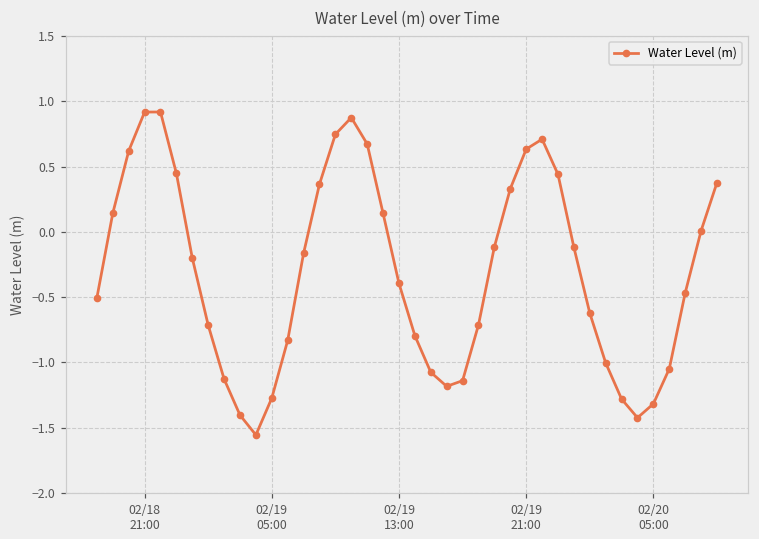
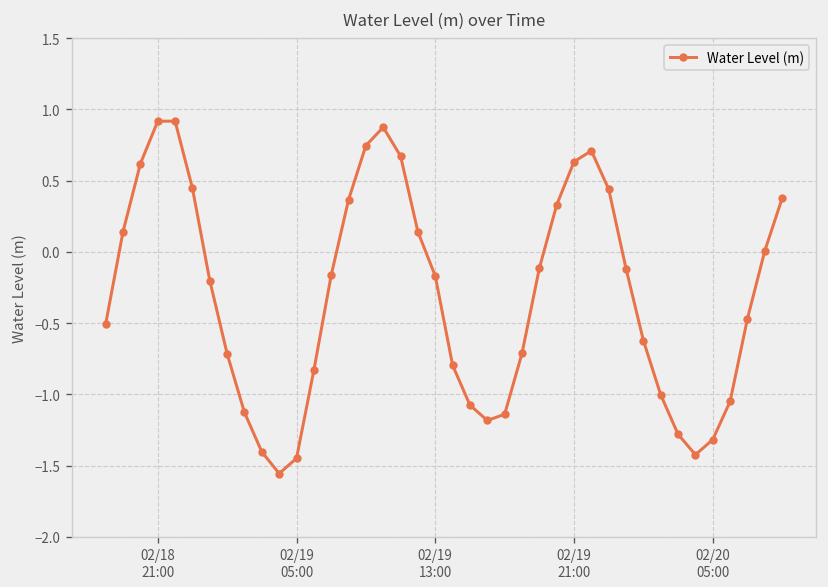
  {
    "02/18 21:00": 0.92,
-   "02/19 05:00": -1.27,
-   "02/19 13:00": -0.40,
+   "02/19 05:00": -1.45,
+   "02/19 13:00": -0.17,
    "02/19 21:00": 0.63,
    "02/20 05:00": -1.32
  }
